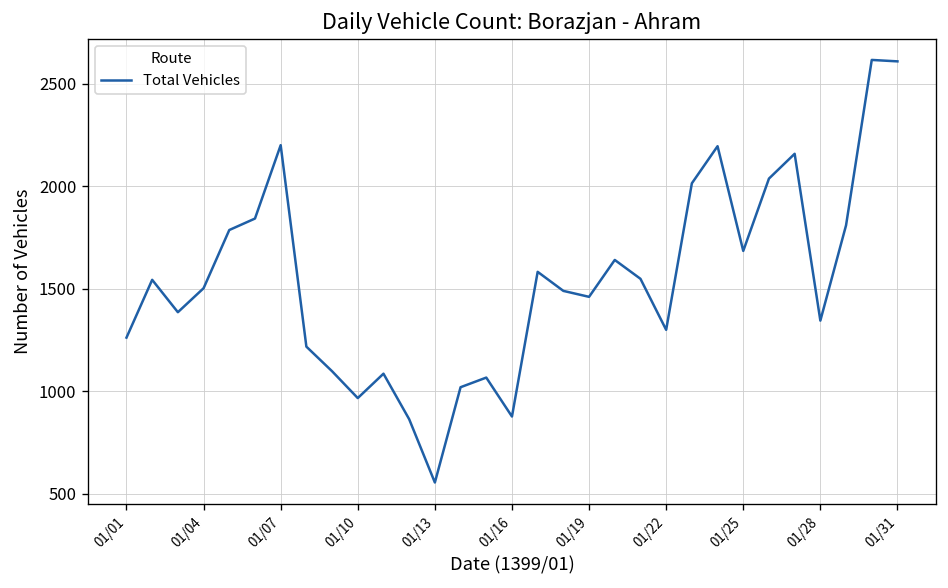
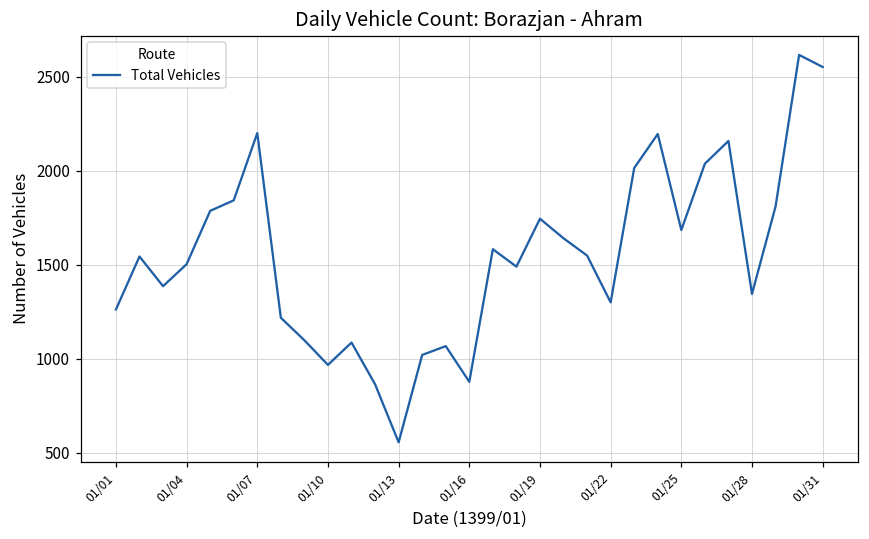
  {
    "01/01": 1260,
    "01/04": 1500,
    "01/07": 2200,
    "01/10": 970,
    "01/13": 560,
    "01/16": 880,
-   "01/19": 1460,
+   "01/19": 1750,
    "01/22": 1300,
    "01/25": 1690,
    "01/28": 1350,
-   "01/31": 2610
+   "01/31": 2550
  }
